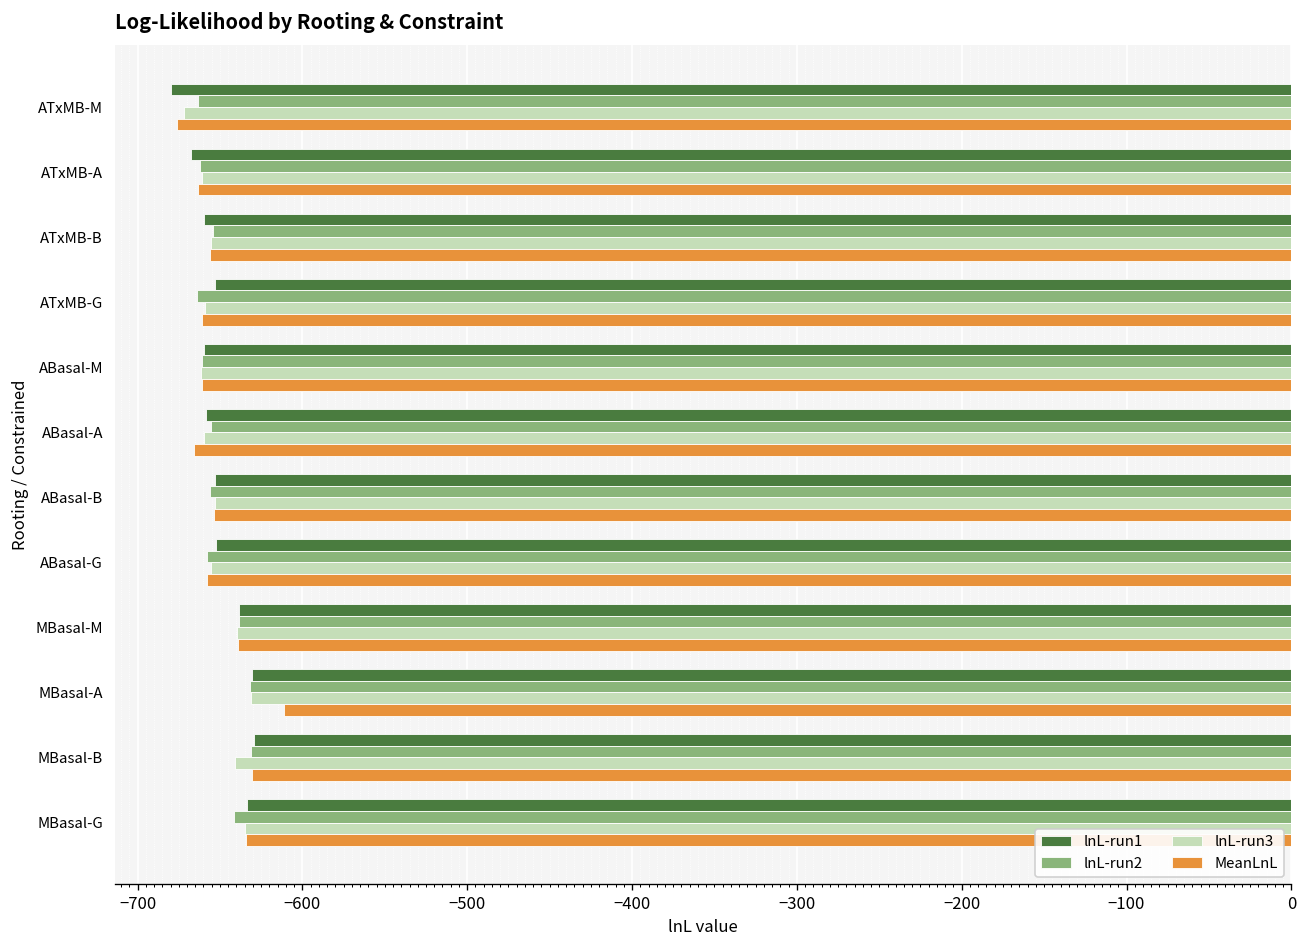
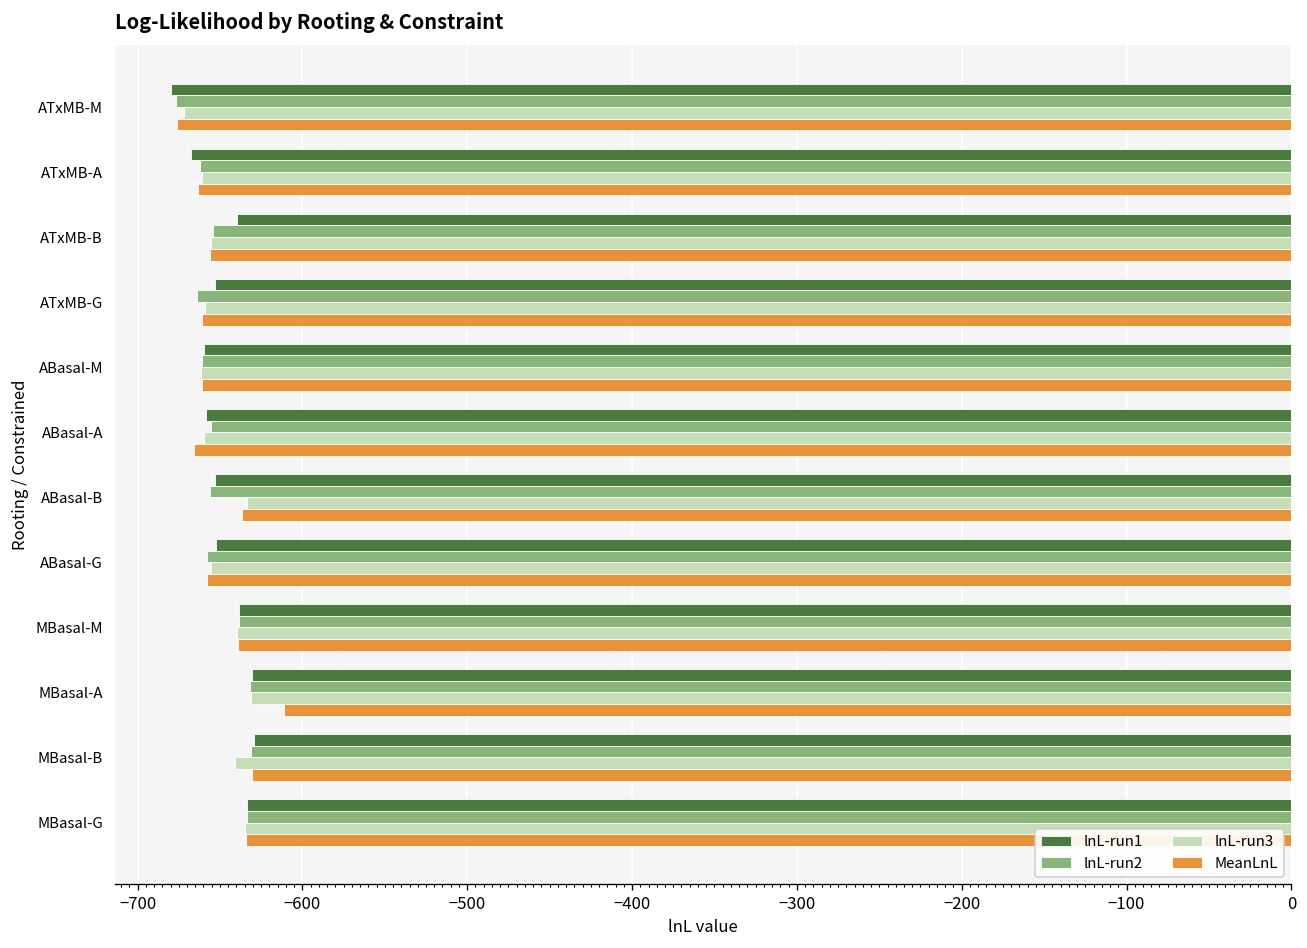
  {
    "lnL-run1": {
      "ATxMB-M": -680,
      "ATxMB-A": -668,
-     "ATxMB-B": -659,
+     "ATxMB-B": -639,
      "ATxMB-G": -653,
      "ABasal-M": -660,
      "ABasal-A": -658,
      "ABasal-B": -653,
      "ABasal-G": -652,
      "MBasal-M": -639,
      "MBasal-A": -631,
      "MBasal-B": -629,
      "MBasal-G": -633
    },
    "lnL-run2": {
-     "ATxMB-M": -663,
+     "ATxMB-M": -677,
      "ATxMB-A": -662,
      "ATxMB-B": -654,
      "ATxMB-G": -664,
      "ABasal-M": -661,
      "ABasal-A": -656,
      "ABasal-B": -656,
      "ABasal-G": -658,
      "MBasal-M": -638,
      "MBasal-A": -632,
      "MBasal-B": -631,
-     "MBasal-G": -641
+     "MBasal-G": -634
    },
    "lnL-run3": {
      "ATxMB-M": -672,
      "ATxMB-A": -661,
      "ATxMB-B": -656,
      "ATxMB-G": -659,
      "ABasal-M": -661,
      "ABasal-A": -660,
-     "ABasal-B": -653,
+     "ABasal-B": -634,
      "ABasal-G": -656,
      "MBasal-M": -640,
      "MBasal-A": -631,
      "MBasal-B": -641,
      "MBasal-G": -635
    },
    "MeanLnL": {
      "ATxMB-M": -676,
      "ATxMB-A": -664,
      "ATxMB-B": -656,
      "ATxMB-G": -661,
      "ABasal-M": -661,
      "ABasal-A": -666,
-     "ABasal-B": -654,
+     "ABasal-B": -636,
      "ABasal-G": -658,
      "MBasal-M": -639,
      "MBasal-A": -611,
      "MBasal-B": -630,
      "MBasal-G": -634
    }
  }
